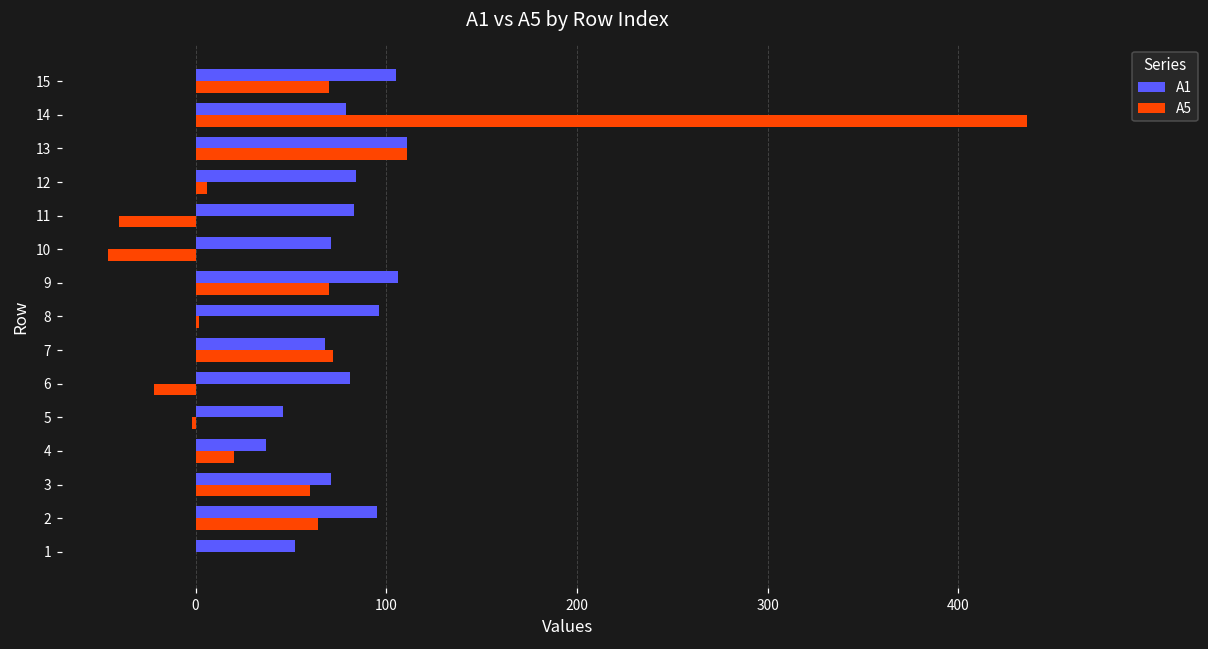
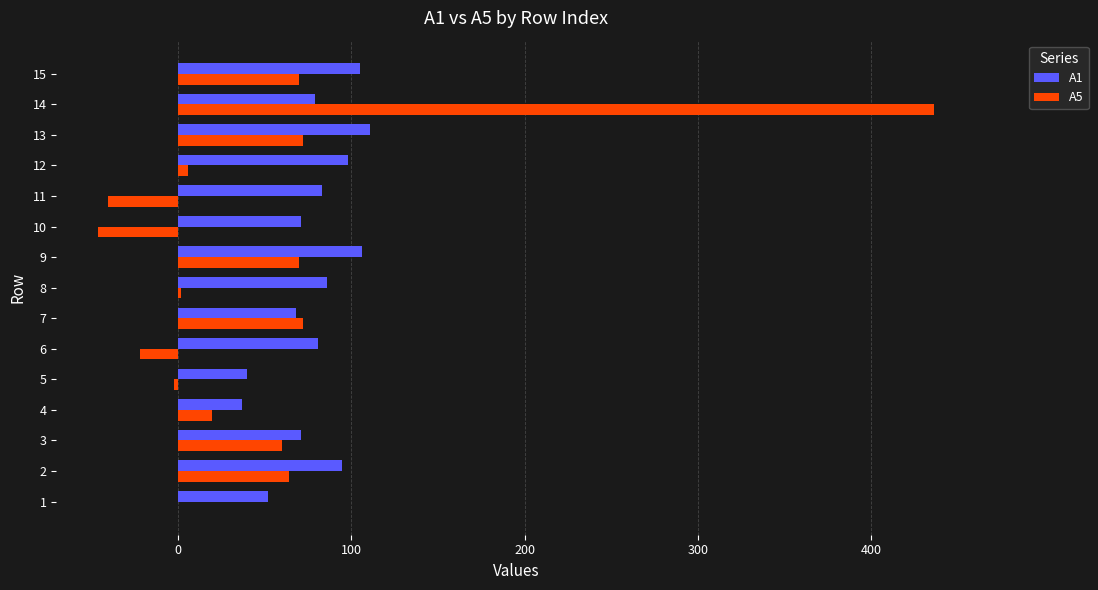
  {
    "A1": {
      "15": 105,
      "14": 79,
      "13": 111,
-     "12": 84,
+     "12": 98,
      "11": 83,
      "10": 71,
      "9": 106,
-     "8": 96,
+     "8": 86,
      "7": 68,
      "6": 81,
-     "5": 46,
+     "5": 40,
      "4": 37,
      "3": 71,
      "2": 95,
      "1": 52
    },
    "A5": {
      "15": 70,
      "14": 436,
-     "13": 111,
+     "13": 72,
      "12": 6,
      "11": -40,
      "10": -46,
      "9": 70,
      "8": 2,
      "7": 72,
      "6": -22,
      "5": -2,
      "4": 20,
      "3": 60,
      "2": 64,
      "1": 0
    }
  }
